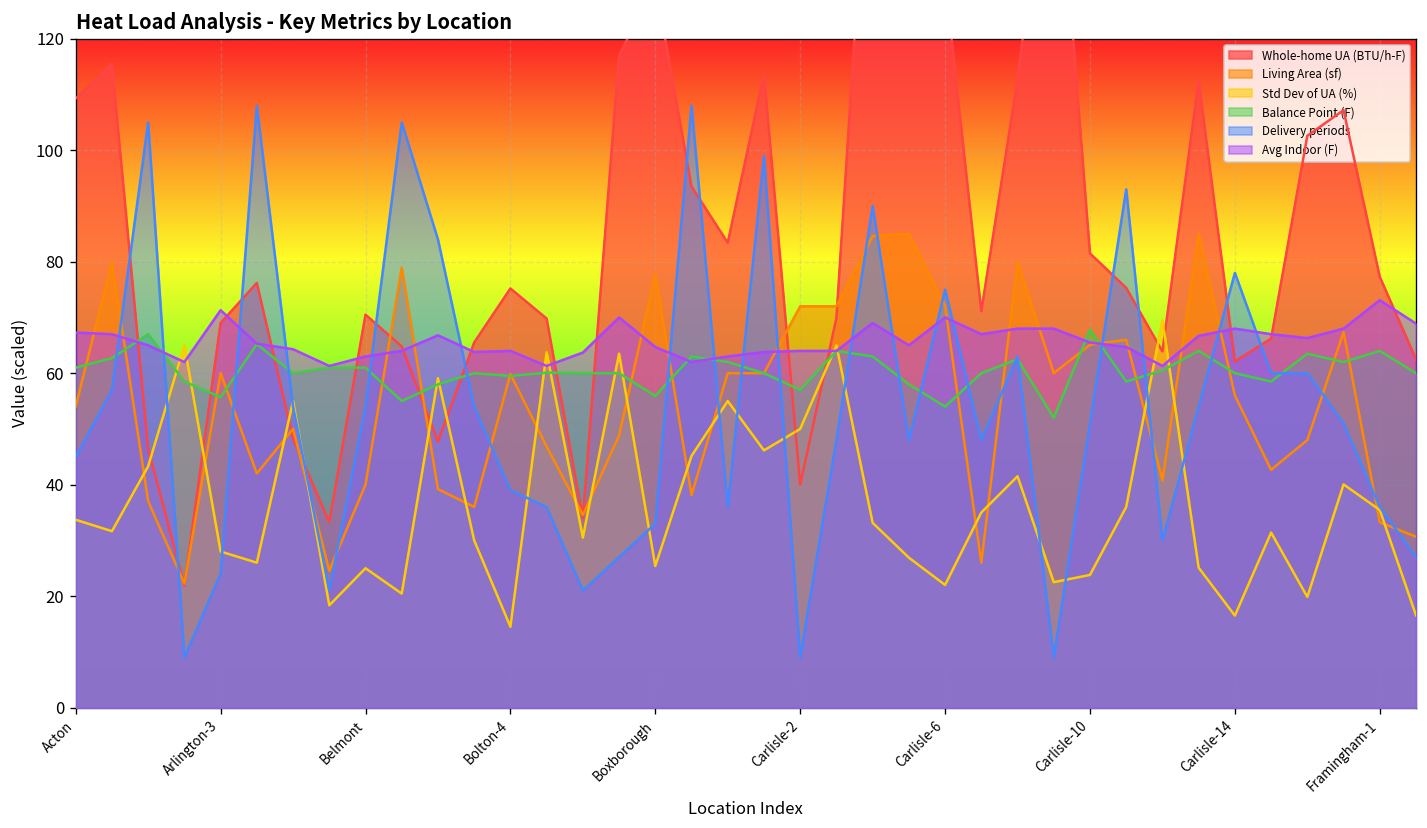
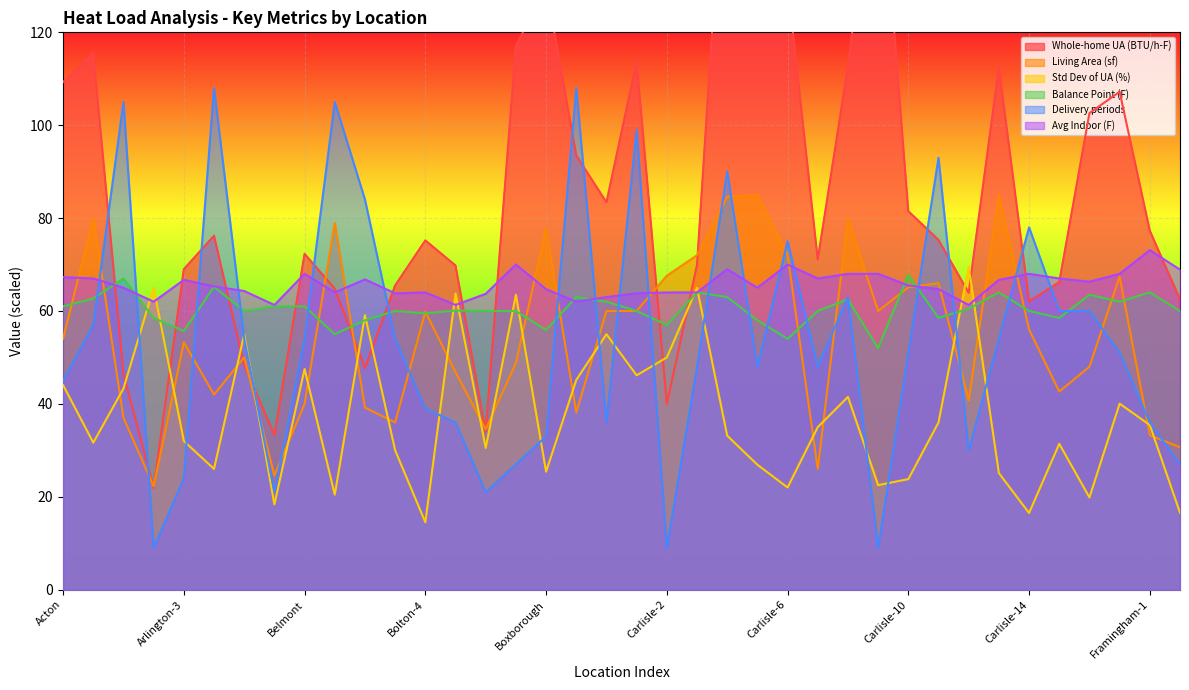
  {
    "Whole-home UA (BTU/h-F)": {
      "Acton": 109,
      "Arlington-3": 69,
-     "Belmont": 71,
+     "Belmont": 72,
      "Bolton-4": 75,
      "Carlisle-2": 40,
      "Carlisle-10": 82,
      "Carlisle-14": 62,
      "Framingham-1": 77
    },
    "Living Area (sf)": {
      "Acton": 54,
-     "Arlington-3": 60,
+     "Arlington-3": 53,
      "Belmont": 40,
      "Boxborough": 78,
-     "Carlisle-2": 72,
+     "Carlisle-2": 68,
      "Carlisle-6": 72,
      "Carlisle-14": 56,
      "Framingham-1": 33
    },
    "Std Dev of UA (%)": {
-     "Acton": 34,
-     "Arlington-3": 28,
-     "Belmont": 25,
+     "Acton": 44,
+     "Arlington-3": 32,
+     "Belmont": 48,
      "Bolton-4": 15,
      "Boxborough": 25,
      "Carlisle-2": 50,
      "Carlisle-6": 22,
      "Carlisle-10": 24,
      "Carlisle-14": 17
    },
    "Balance Point (F)": {
      "Acton": 61,
      "Arlington-3": 56,
      "Belmont": 61,
      "Boxborough": 56,
      "Carlisle-2": 57,
      "Carlisle-6": 54,
      "Carlisle-10": 68,
      "Carlisle-14": 60,
      "Framingham-1": 64
    },
    "Delivery periods": {
      "Acton": 45,
      "Arlington-3": 24,
      "Belmont": 54,
      "Bolton-4": 39,
      "Boxborough": 33,
      "Carlisle-2": 9,
      "Carlisle-6": 75,
      "Carlisle-10": 51,
      "Carlisle-14": 78
    },
    "Avg Indoor (F)": {
      "Acton": 67,
-     "Arlington-3": 71,
-     "Belmont": 63,
+     "Arlington-3": 67,
+     "Belmont": 68,
      "Bolton-4": 64,
      "Boxborough": 65,
      "Carlisle-2": 64,
      "Carlisle-6": 70,
      "Carlisle-14": 68,
      "Framingham-1": 73
    }
  }
